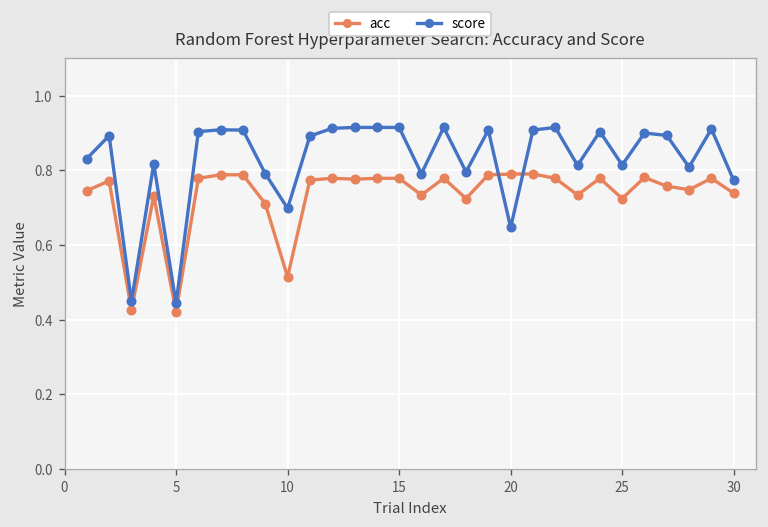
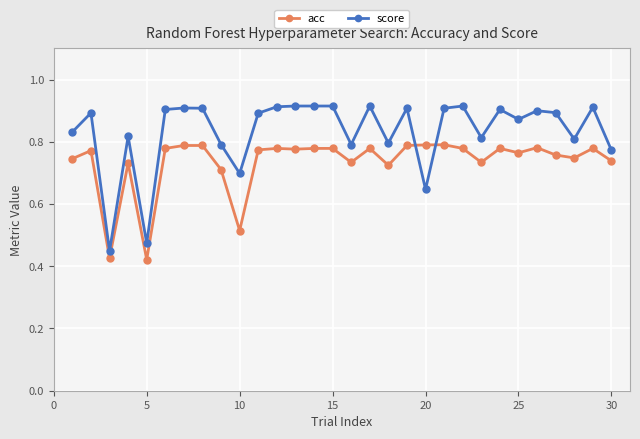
  {
    "acc": {
      "5": 0.42,
      "10": 0.51,
      "15": 0.78,
      "20": 0.79,
-     "25": 0.72,
+     "25": 0.76,
      "30": 0.74
    },
    "score": {
-     "5": 0.44,
+     "5": 0.47,
      "10": 0.70,
      "15": 0.92,
      "20": 0.65,
-     "25": 0.81,
+     "25": 0.87,
      "30": 0.77
    }
  }
